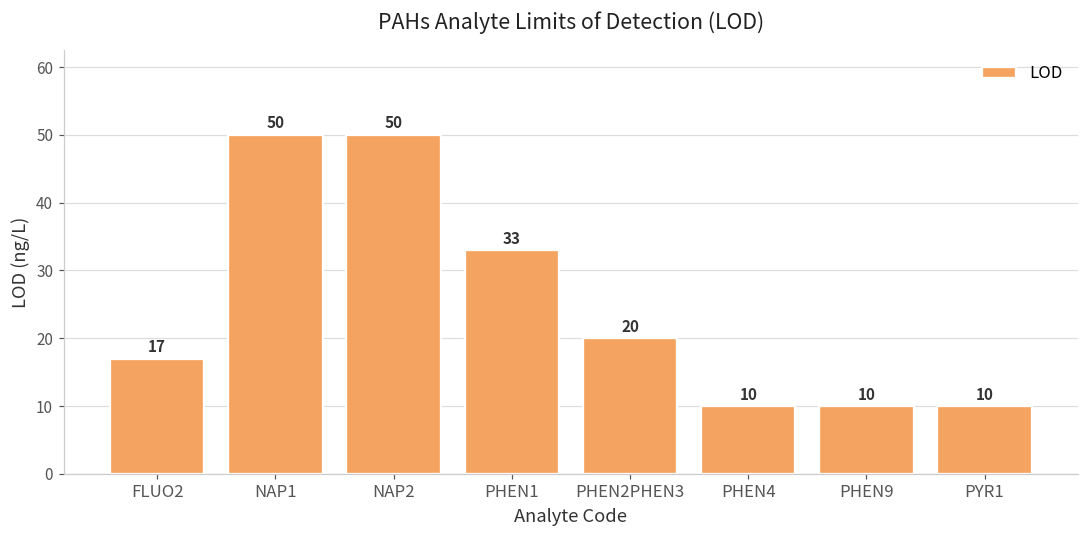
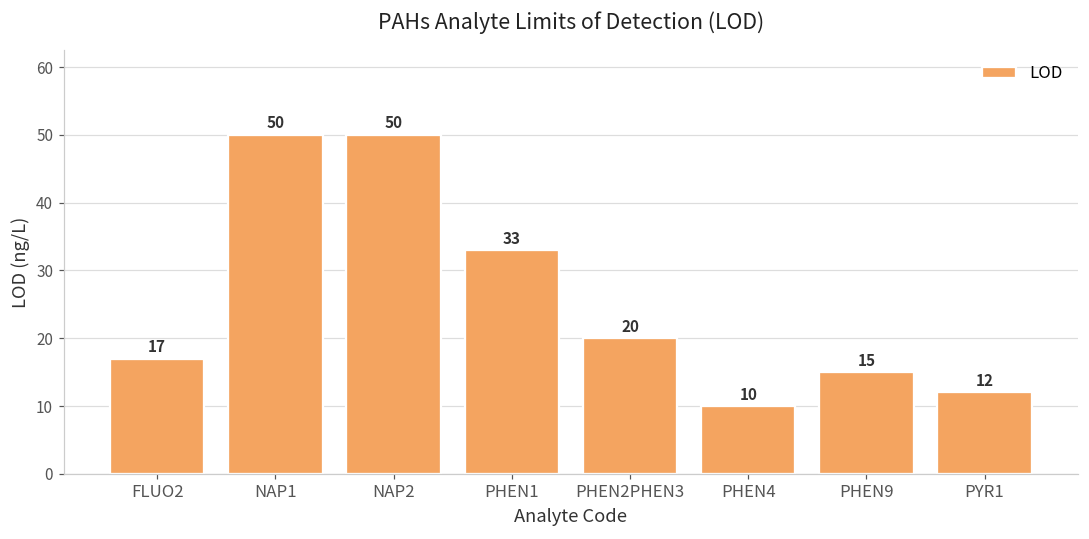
  {
    "FLUO2": 17,
    "NAP1": 50,
    "NAP2": 50,
    "PHEN1": 33,
    "PHEN2PHEN3": 20,
    "PHEN4": 10,
-   "PHEN9": 10,
-   "PYR1": 10
+   "PHEN9": 15,
+   "PYR1": 12
  }
